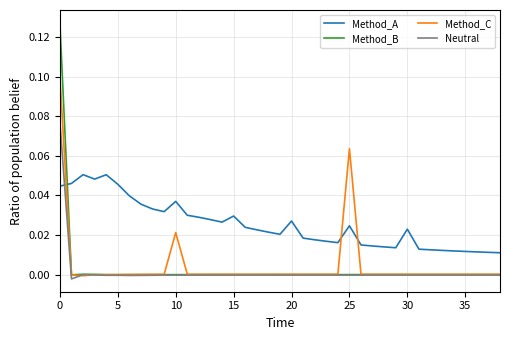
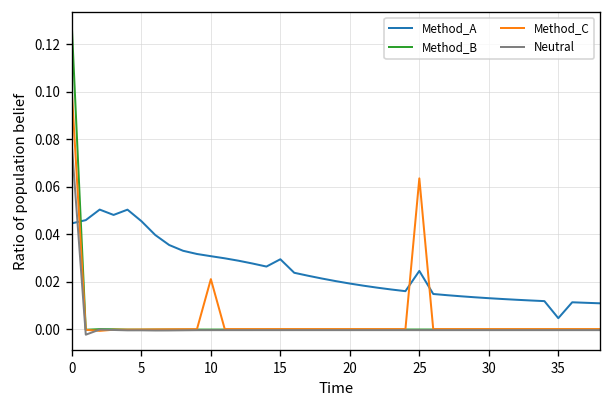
  {
    "Method_A": {
      "0": 0.045,
      "5": 0.046,
-     "10": 0.037,
+     "10": 0.031,
      "15": 0.030,
-     "20": 0.027,
+     "20": 0.019,
      "25": 0.025,
-     "30": 0.023,
-     "35": 0.012
+     "30": 0.013,
+     "35": 0.005
    },
    "Method_B": {
      "0": 0.127
    },
    "Method_C": {
      "0": 0.100,
      "10": 0.021,
      "25": 0.064
    },
    "Neutral": {
      "0": 0.077
    }
  }
